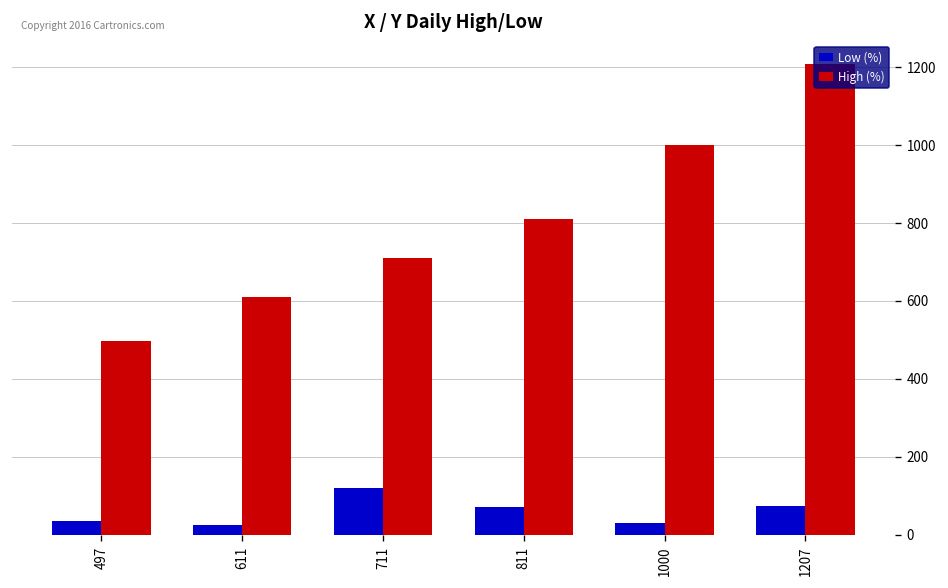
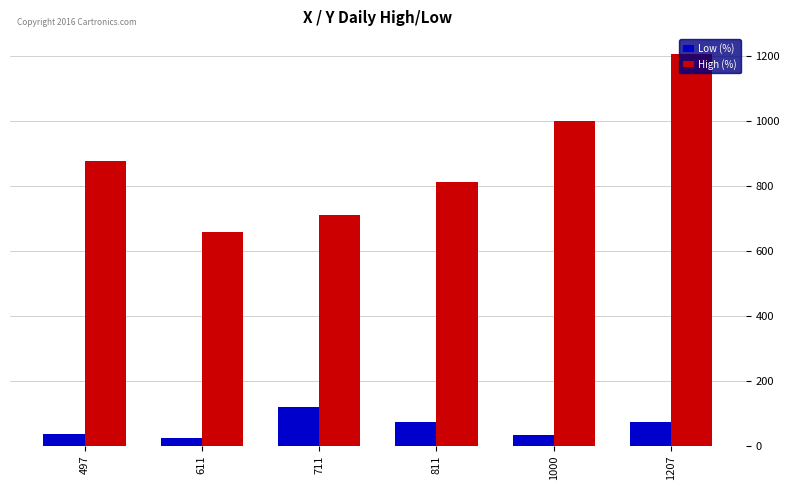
  {
    "Low (%)": {
      "497": 40,
      "611": 20,
      "711": 120,
      "811": 70,
      "1000": 30,
      "1207": 70
    },
    "High (%)": {
-     "497": 500,
-     "611": 610,
+     "497": 880,
+     "611": 660,
      "711": 710,
      "811": 810,
      "1000": 1000
    }
  }
